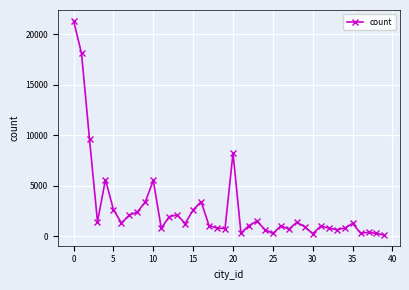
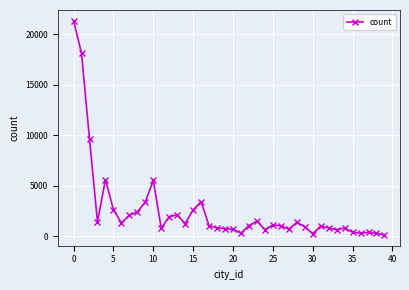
  {
    "0": 21300,
    "5": 2600,
    "10": 5500,
    "15": 2600,
-   "20": 8200,
-   "25": 300,
+   "20": 700,
+   "25": 1100,
    "30": 300,
-   "35": 1300
+   "35": 400
  }
